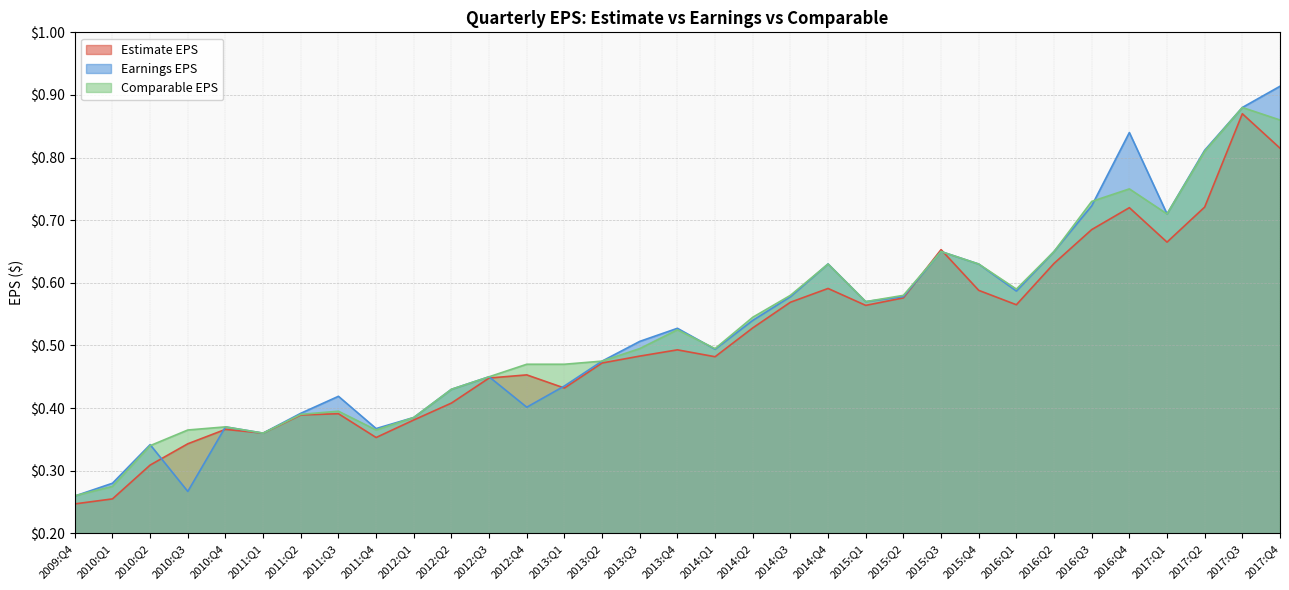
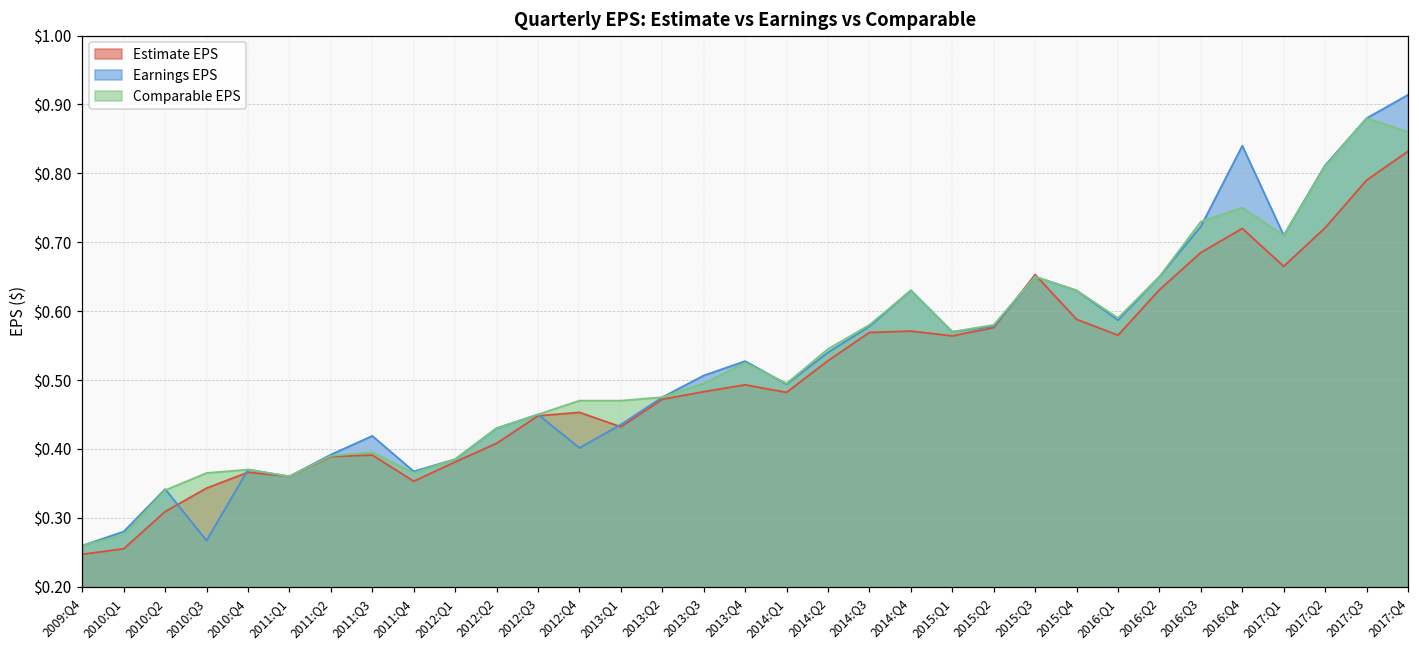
  {
    "Estimate EPS": {
      "2009:Q4": "$0.25",
      "2010:Q1": "$0.26",
      "2010:Q2": "$0.31",
      "2010:Q3": "$0.34",
      "2011:Q4": "$0.35",
      "2012:Q2": "$0.41",
      "2012:Q4": "$0.45",
      "2013:Q3": "$0.48",
      "2013:Q4": "$0.49",
      "2014:Q1": "$0.48",
      "2014:Q2": "$0.53",
      "2014:Q3": "$0.57",
-     "2014:Q4": "$0.59",
+     "2014:Q4": "$0.57",
      "2015:Q1": "$0.56",
      "2015:Q4": "$0.59",
      "2016:Q1": "$0.57",
      "2016:Q2": "$0.63",
      "2016:Q3": "$0.69",
      "2016:Q4": "$0.72",
      "2017:Q1": "$0.67",
      "2017:Q2": "$0.72",
-     "2017:Q3": "$0.87",
-     "2017:Q4": "$0.82"
+     "2017:Q3": "$0.79",
+     "2017:Q4": "$0.83"
    },
    "Earnings EPS": {
      "2010:Q1": "$0.28",
      "2010:Q3": "$0.27",
      "2011:Q3": "$0.42",
      "2012:Q4": "$0.40",
      "2013:Q3": "$0.51",
      "2014:Q2": "$0.54",
      "2016:Q3": "$0.72",
      "2016:Q4": "$0.84",
      "2017:Q4": "$0.91"
    },
    "Comparable EPS": {
      "2010:Q1": "$0.28",
      "2010:Q3": "$0.37",
      "2012:Q4": "$0.47",
      "2013:Q1": "$0.47",
      "2013:Q3": "$0.50",
      "2014:Q2": "$0.55",
      "2016:Q3": "$0.73",
      "2016:Q4": "$0.75",
      "2017:Q4": "$0.86"
    }
  }
